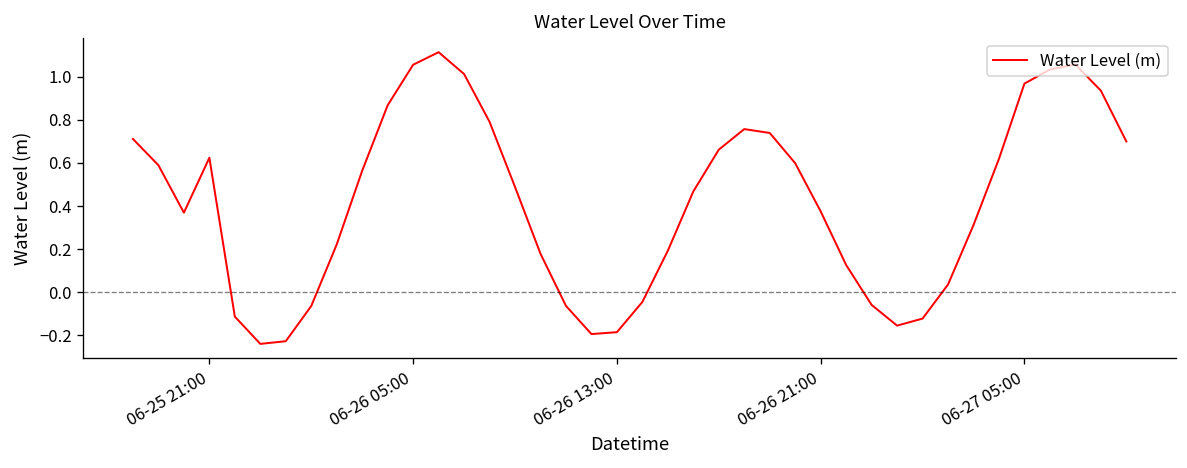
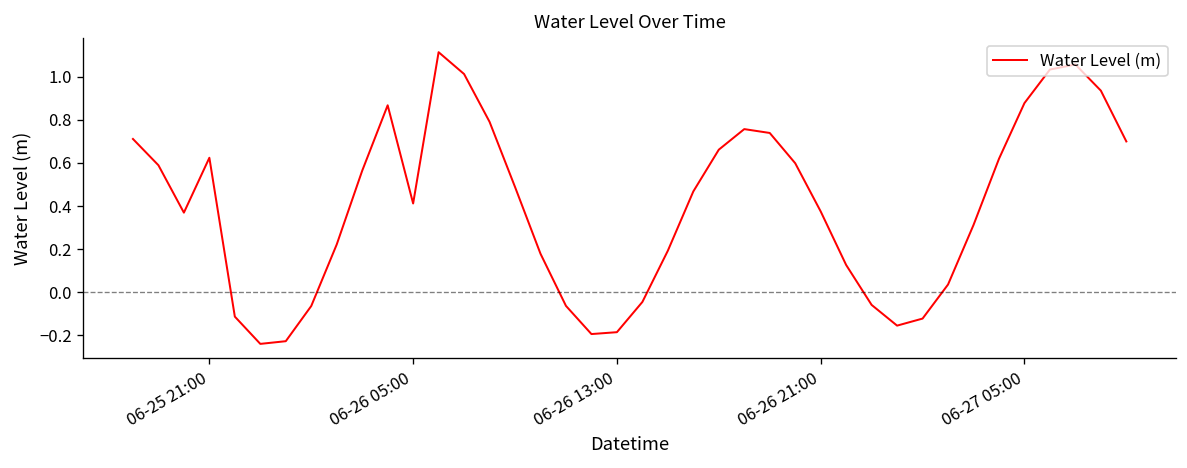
  {
    "06-25 21:00": 0.62,
-   "06-26 05:00": 1.06,
+   "06-26 05:00": 0.41,
    "06-26 13:00": -0.18,
    "06-26 21:00": 0.38,
-   "06-27 05:00": 0.97
+   "06-27 05:00": 0.88
  }
